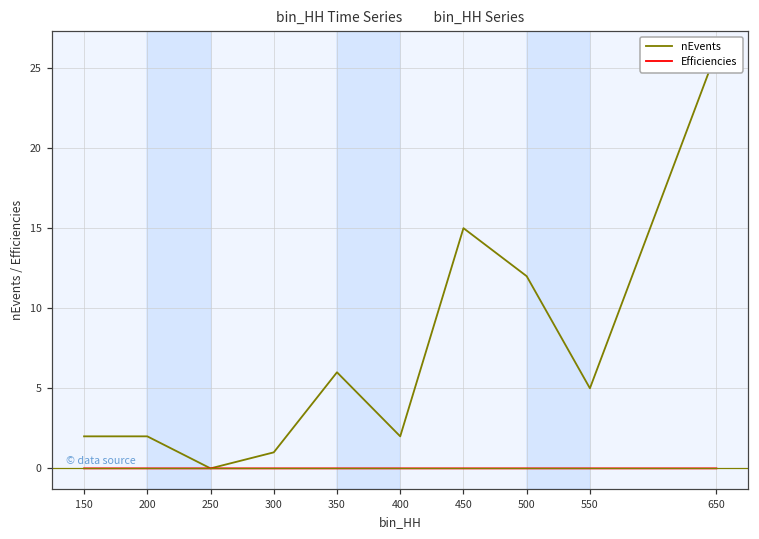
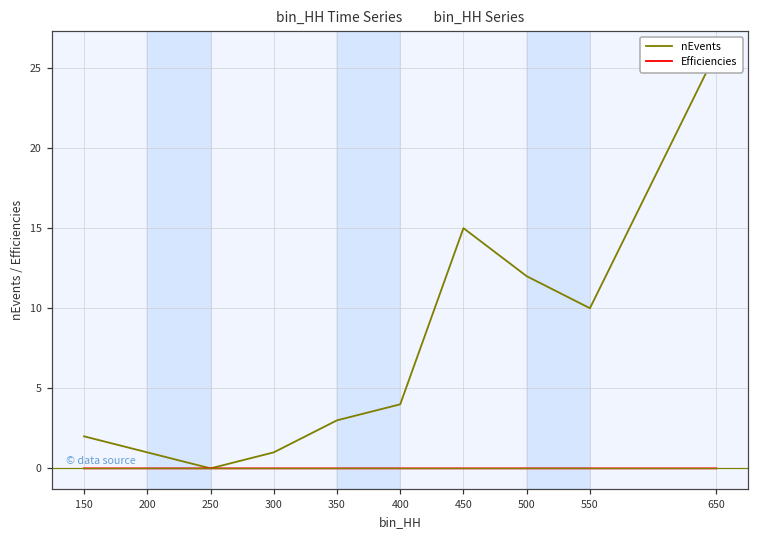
  {
    "nEvents": {
      "150": 2,
-     "200": 2,
+     "200": 1,
      "300": 1,
-     "350": 6,
-     "400": 2,
+     "350": 3,
+     "400": 4,
      "450": 15,
      "500": 12,
-     "550": 5
+     "550": 10
    },
    "Efficiencies": {
      "150": 0,
      "200": 0,
      "300": 0,
      "350": 0,
      "400": 0,
      "450": 0,
      "500": 0,
      "550": 0,
      "650": 0
    }
  }
